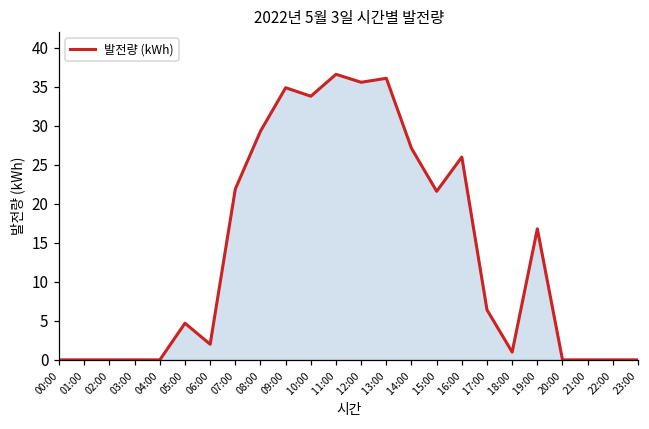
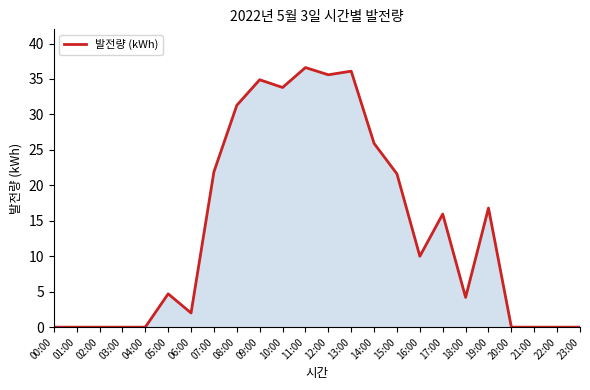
  {
    "00:00": 0,
    "01:00": 0,
    "02:00": 0,
    "03:00": 0,
    "04:00": 0,
    "05:00": 5,
    "06:00": 2,
    "07:00": 22,
-   "08:00": 29,
+   "08:00": 31,
    "09:00": 35,
    "10:00": 34,
    "11:00": 37,
    "12:00": 36,
    "13:00": 36,
-   "14:00": 27,
+   "14:00": 26,
    "15:00": 22,
-   "16:00": 26,
-   "17:00": 6,
-   "18:00": 1,
+   "16:00": 10,
+   "17:00": 16,
+   "18:00": 4,
    "19:00": 17,
    "20:00": 0,
    "21:00": 0,
    "22:00": 0,
    "23:00": 0
  }
